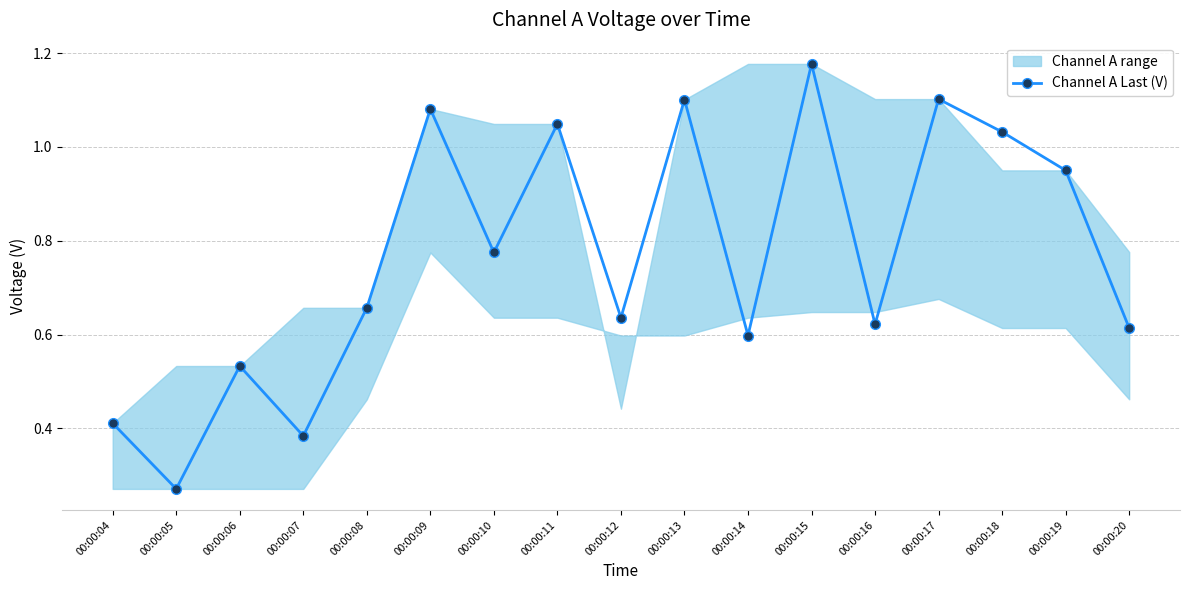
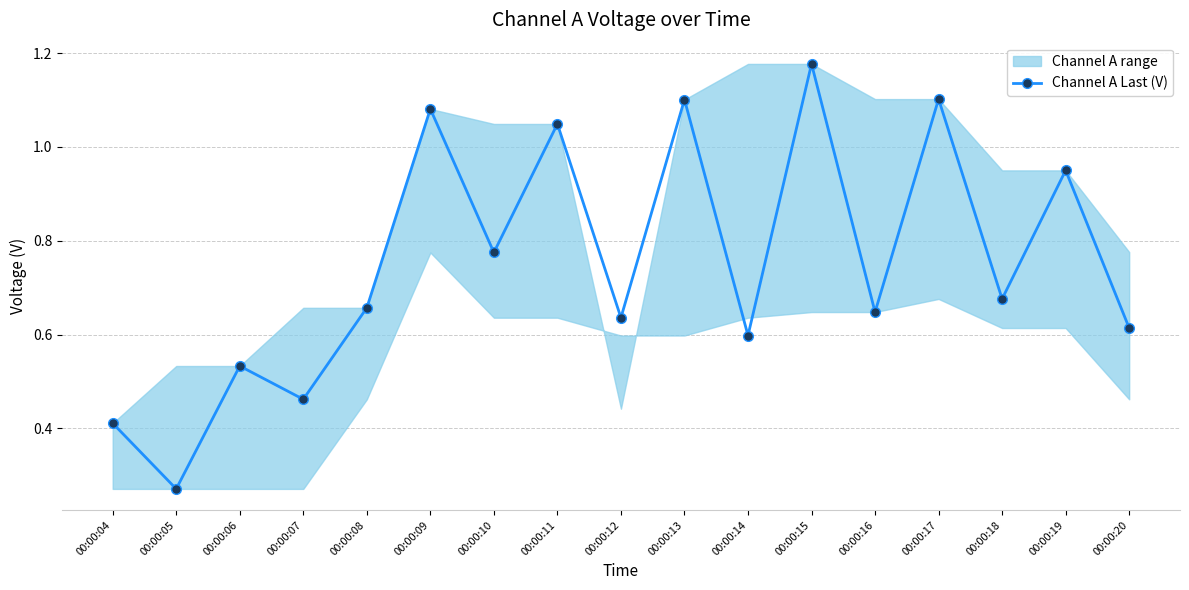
  {
    "Channel A Last (V)": {
      "00:00:05": 0.27,
-     "00:00:07": 0.38,
+     "00:00:07": 0.46,
      "00:00:10": 0.78,
      "00:00:12": 0.64,
      "00:00:14": 0.60,
-     "00:00:16": 0.62,
-     "00:00:18": 1.03,
+     "00:00:16": 0.65,
+     "00:00:18": 0.68,
      "00:00:20": 0.61
    }
  }
